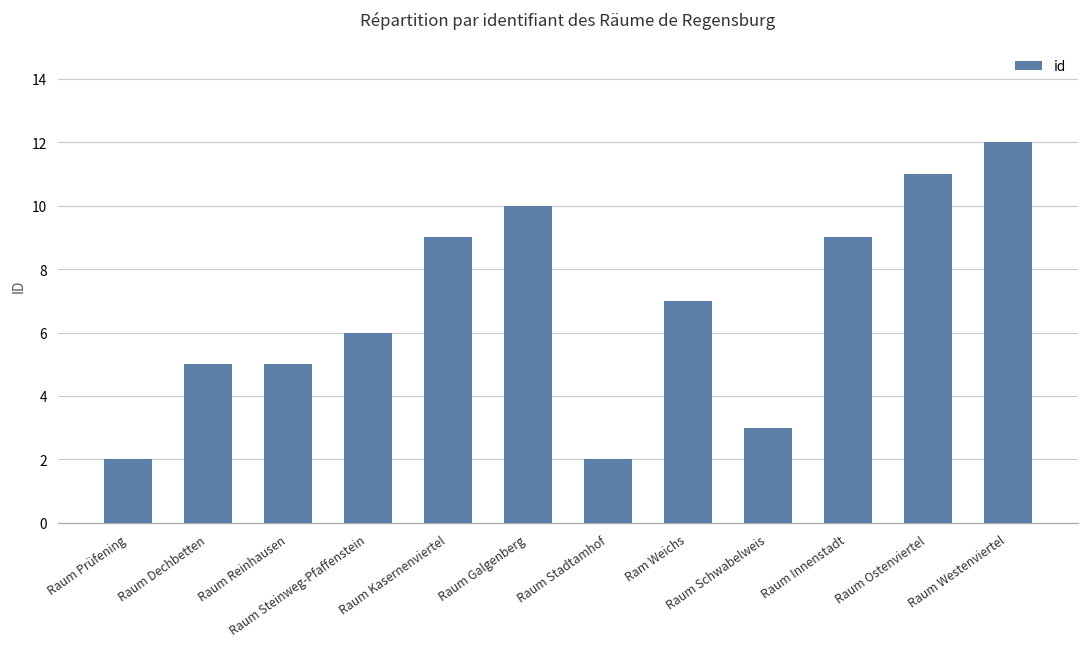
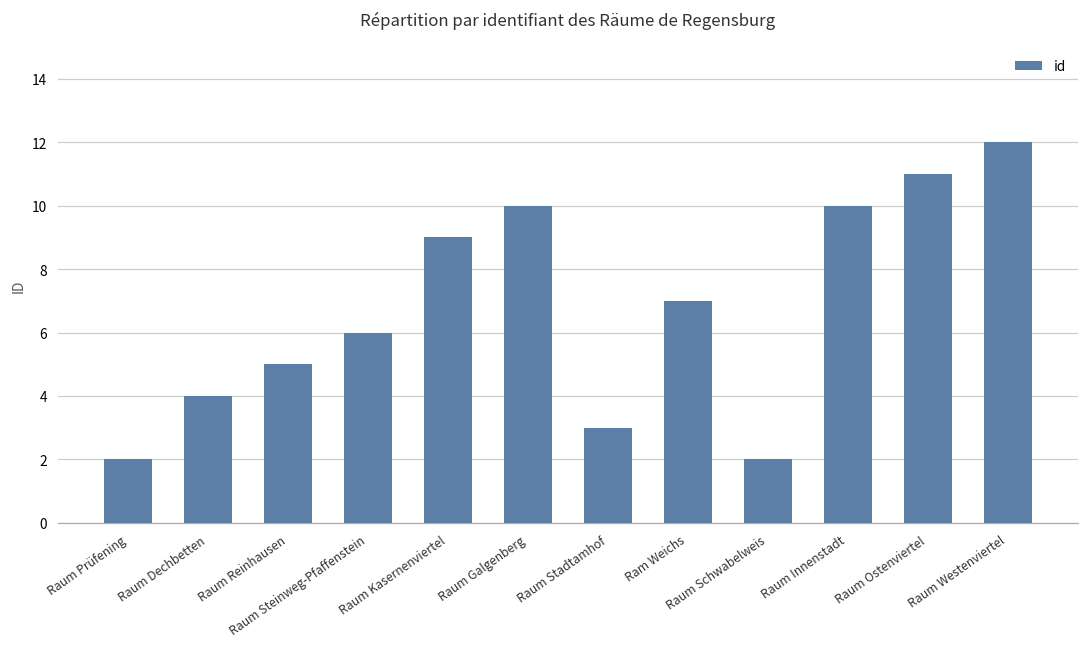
  {
    "Raum Prüfening": 2,
-   "Raum Dechbetten": 5,
+   "Raum Dechbetten": 4,
    "Raum Reinhausen": 5,
    "Raum Steinweg-Pfaffenstein": 6,
    "Raum Kasernenviertel": 9,
    "Raum Galgenberg": 10,
-   "Raum Stadtamhof": 2,
+   "Raum Stadtamhof": 3,
    "Ram Weichs": 7,
-   "Raum Schwabelweis": 3,
-   "Raum Innenstadt": 9,
+   "Raum Schwabelweis": 2,
+   "Raum Innenstadt": 10,
    "Raum Ostenviertel": 11,
    "Raum Westenviertel": 12
  }
